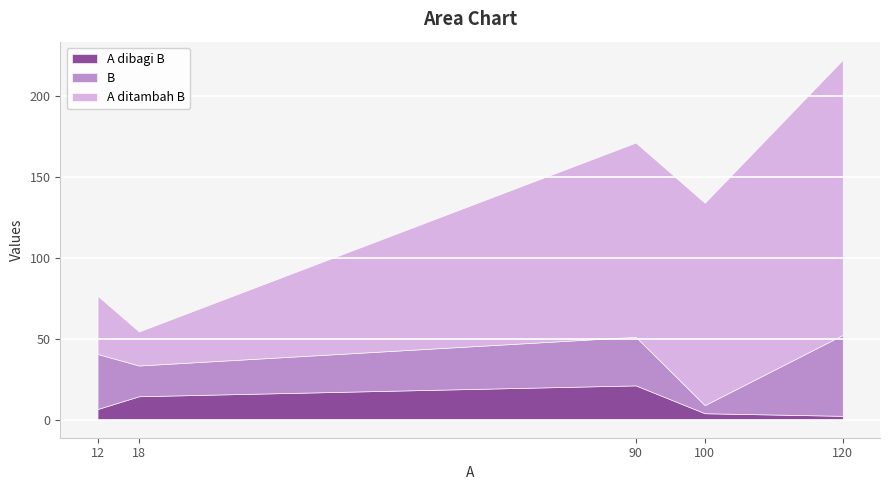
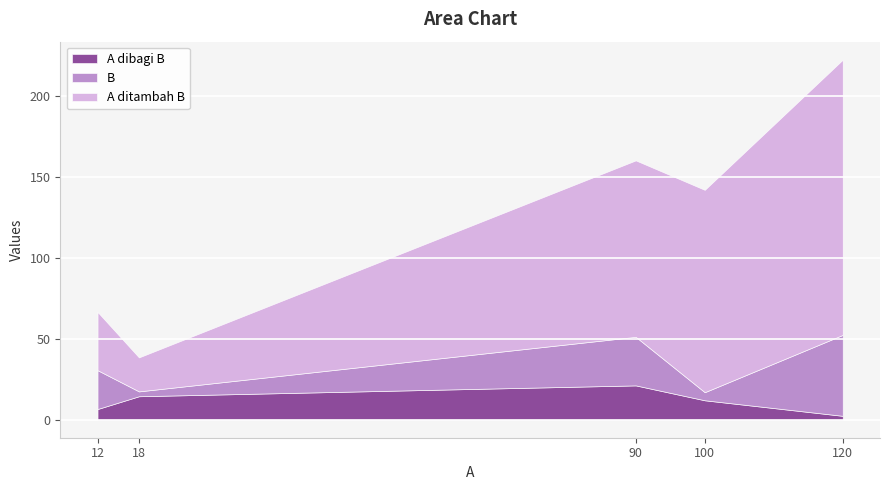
  {
    "A dibagi B": {
      "12": 7,
      "18": 15,
      "90": 21,
-     "100": 4,
+     "100": 12,
      "120": 2
    },
    "B": {
-     "12": 34,
-     "18": 19,
+     "12": 24,
+     "18": 3,
      "90": 30,
      "100": 5,
      "120": 50
    },
    "A ditambah B": {
      "12": 36,
      "18": 21,
-     "90": 120,
+     "90": 109,
      "100": 125,
      "120": 170
    }
  }
